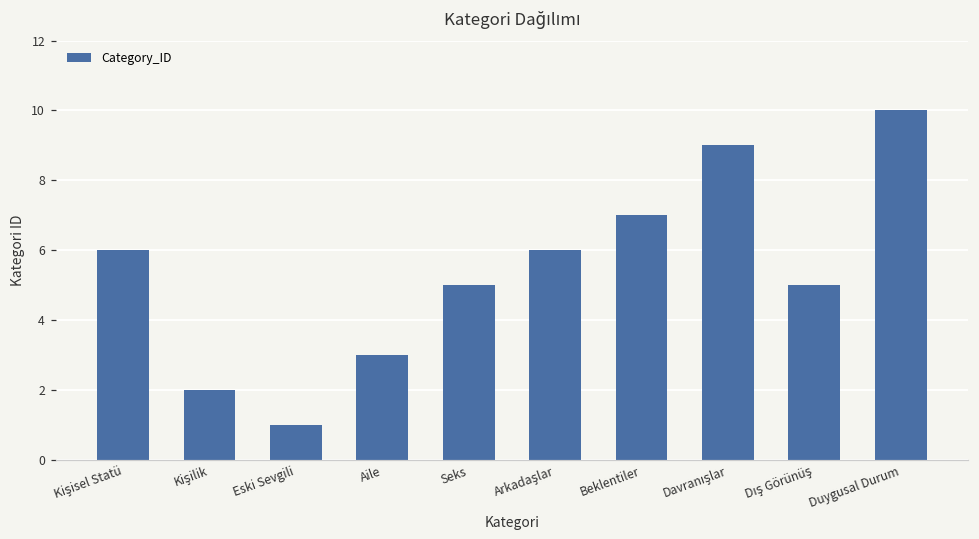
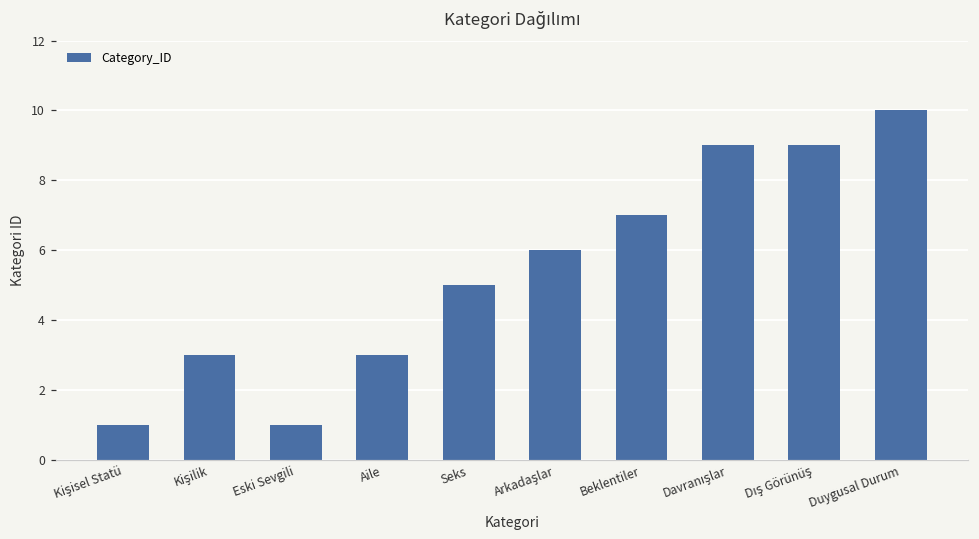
  {
-   "Kişisel Statü": 6,
-   "Kişilik": 2,
+   "Kişisel Statü": 1,
+   "Kişilik": 3,
    "Eski Sevgili": 1,
    "Aile": 3,
    "Seks": 5,
    "Arkadaşlar": 6,
    "Beklentiler": 7,
    "Davranışlar": 9,
-   "Dış Görünüş": 5,
+   "Dış Görünüş": 9,
    "Duygusal Durum": 10
  }
